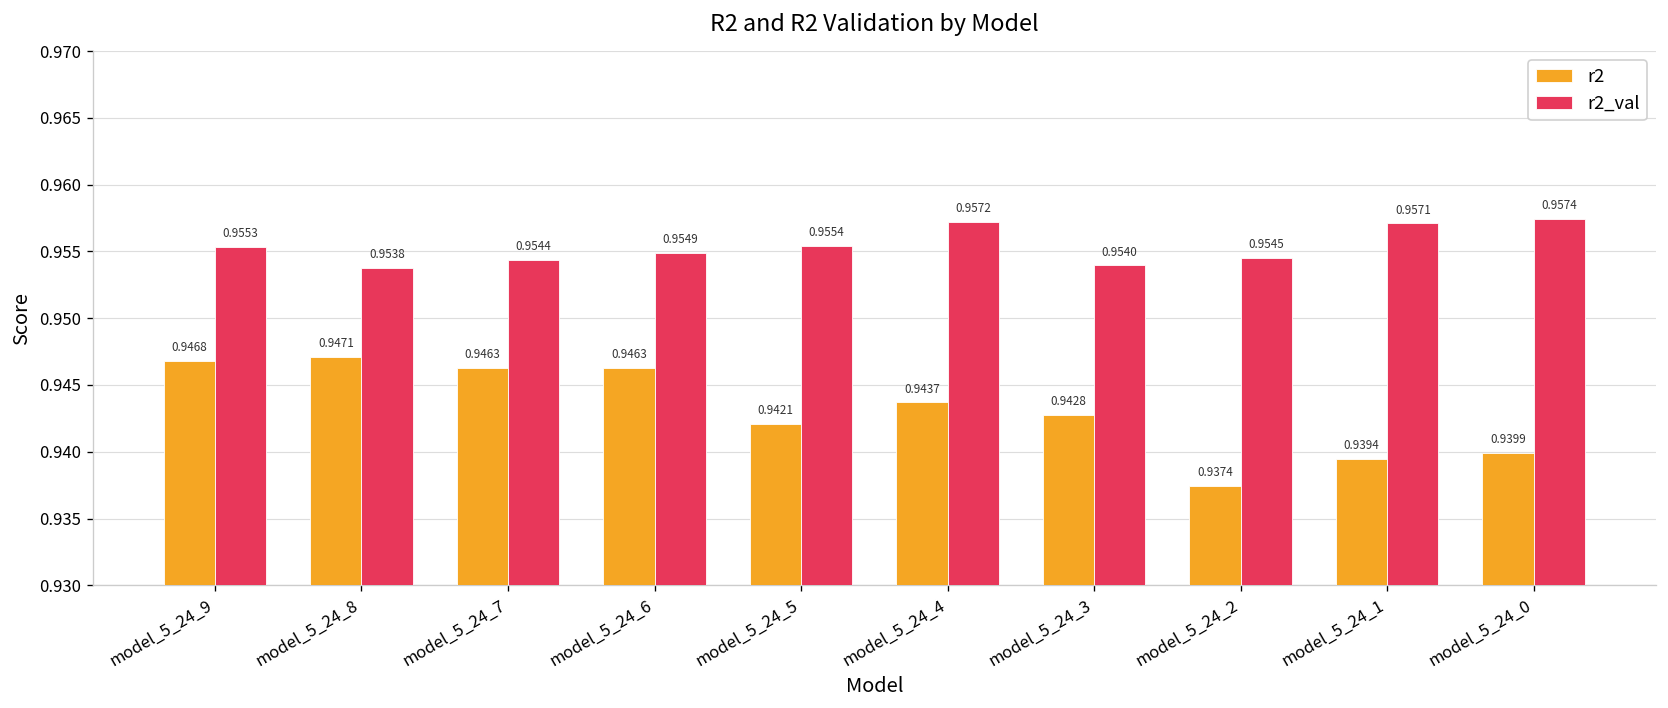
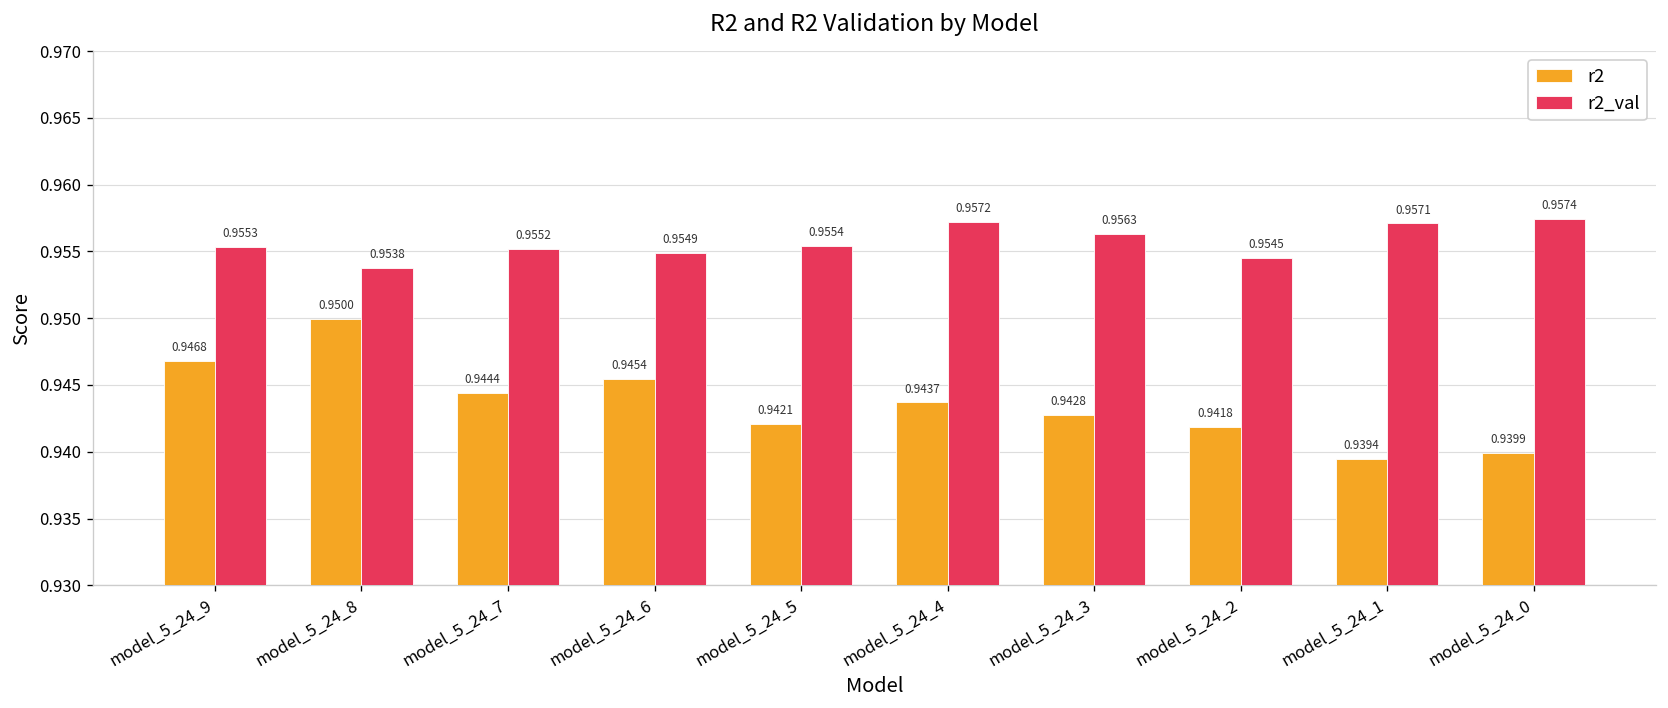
  {
    "r2": {
      "model_5_24_9": 0.9468,
-     "model_5_24_8": 0.9471,
-     "model_5_24_7": 0.9463,
-     "model_5_24_6": 0.9463,
+     "model_5_24_8": 0.9500,
+     "model_5_24_7": 0.9444,
+     "model_5_24_6": 0.9454,
      "model_5_24_5": 0.9421,
      "model_5_24_4": 0.9437,
      "model_5_24_3": 0.9428,
-     "model_5_24_2": 0.9374,
+     "model_5_24_2": 0.9418,
      "model_5_24_1": 0.9394,
      "model_5_24_0": 0.9399
    },
    "r2_val": {
      "model_5_24_9": 0.9553,
      "model_5_24_8": 0.9538,
-     "model_5_24_7": 0.9544,
+     "model_5_24_7": 0.9552,
      "model_5_24_6": 0.9549,
      "model_5_24_5": 0.9554,
      "model_5_24_4": 0.9572,
-     "model_5_24_3": 0.9540,
+     "model_5_24_3": 0.9563,
      "model_5_24_2": 0.9545,
      "model_5_24_1": 0.9571,
      "model_5_24_0": 0.9574
    }
  }
